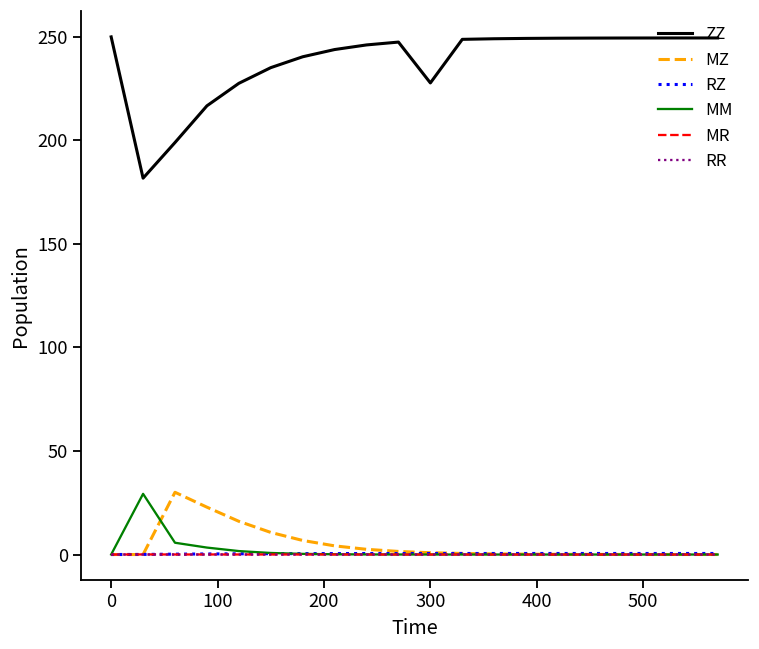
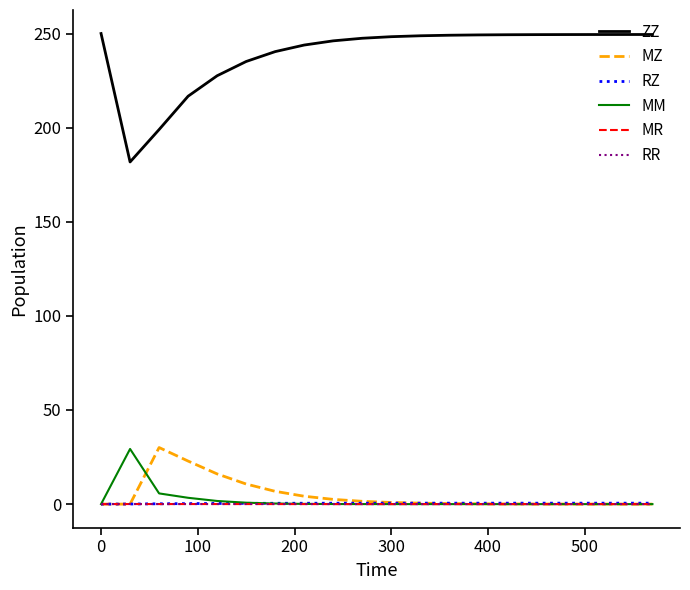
  {
    "ZZ": {
      "0": 250,
-     "300": 228
+     "300": 248
    }
  }
